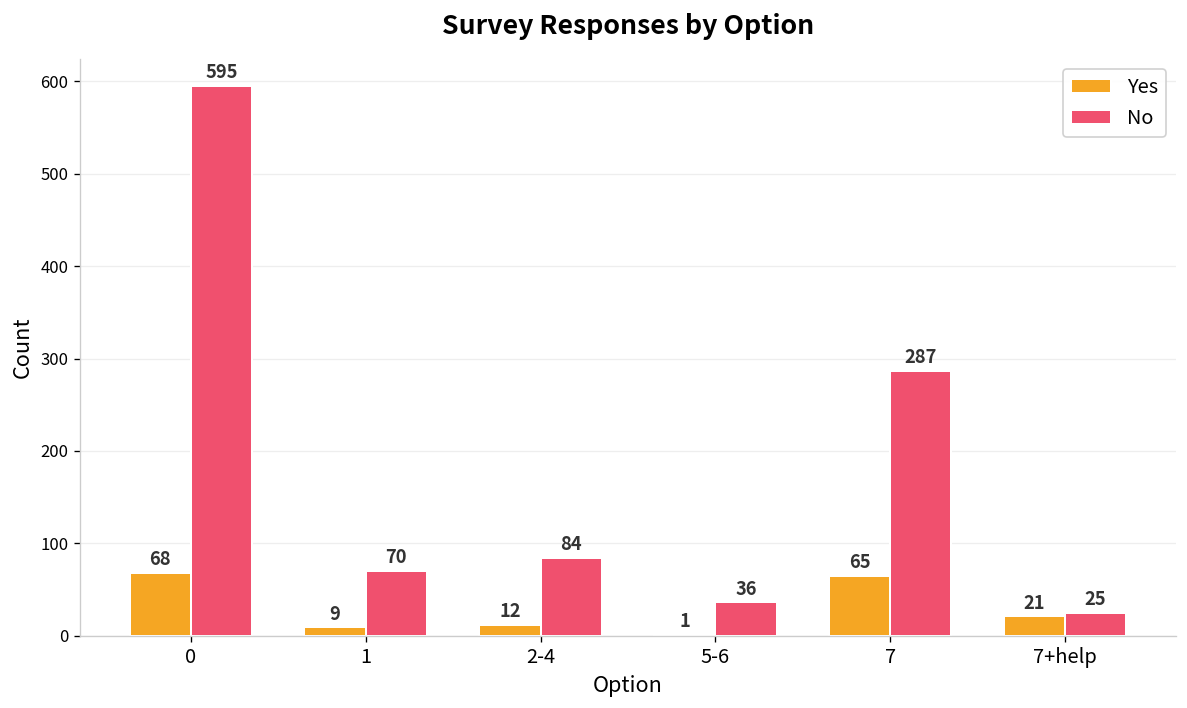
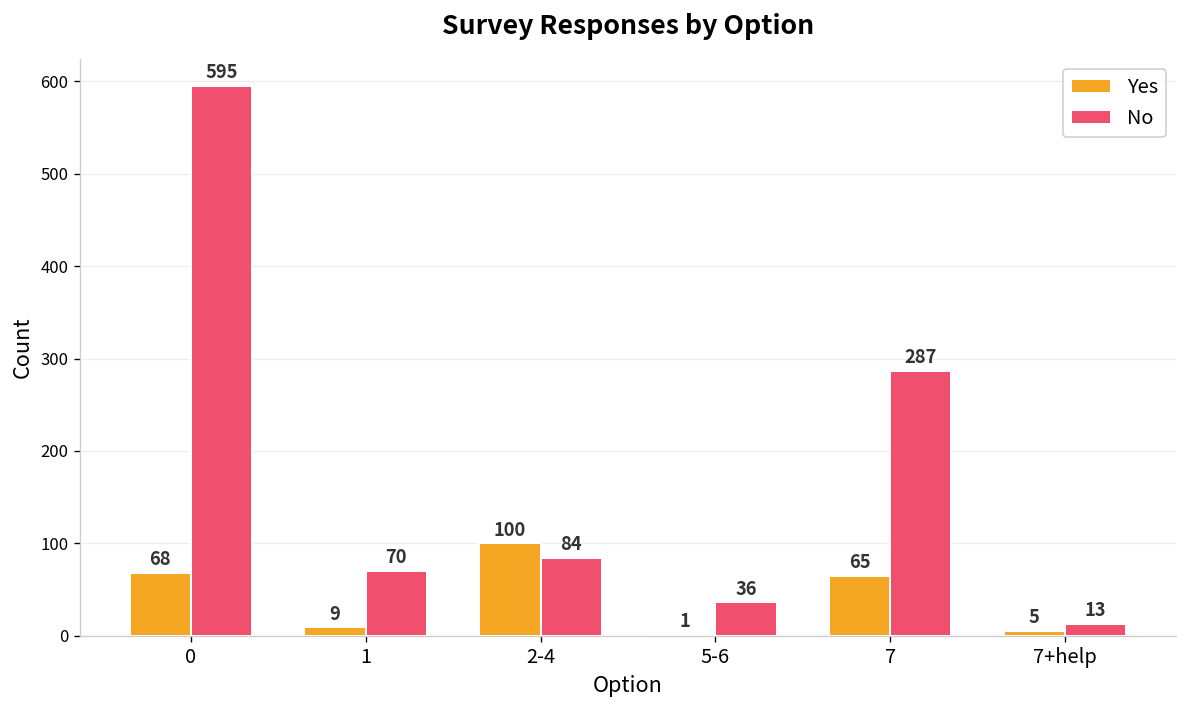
  {
    "Yes": {
      "0": 68,
      "1": 9,
-     "2-4": 12,
+     "2-4": 100,
      "5-6": 1,
      "7": 65,
-     "7+help": 21
+     "7+help": 5
    },
    "No": {
      "0": 595,
      "1": 70,
      "2-4": 84,
      "5-6": 36,
      "7": 287,
-     "7+help": 25
+     "7+help": 13
    }
  }
